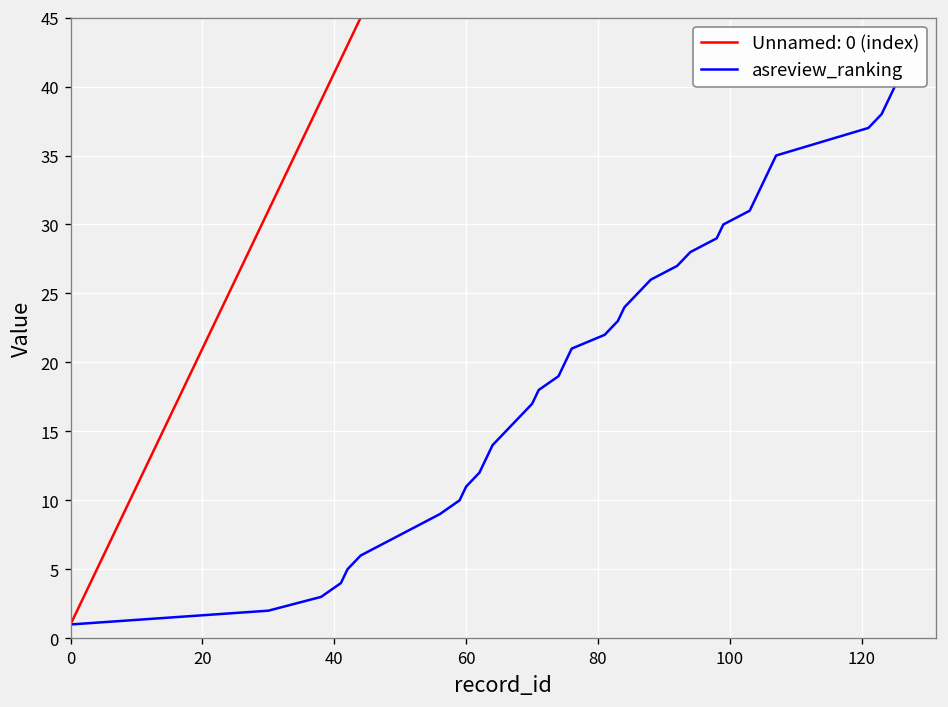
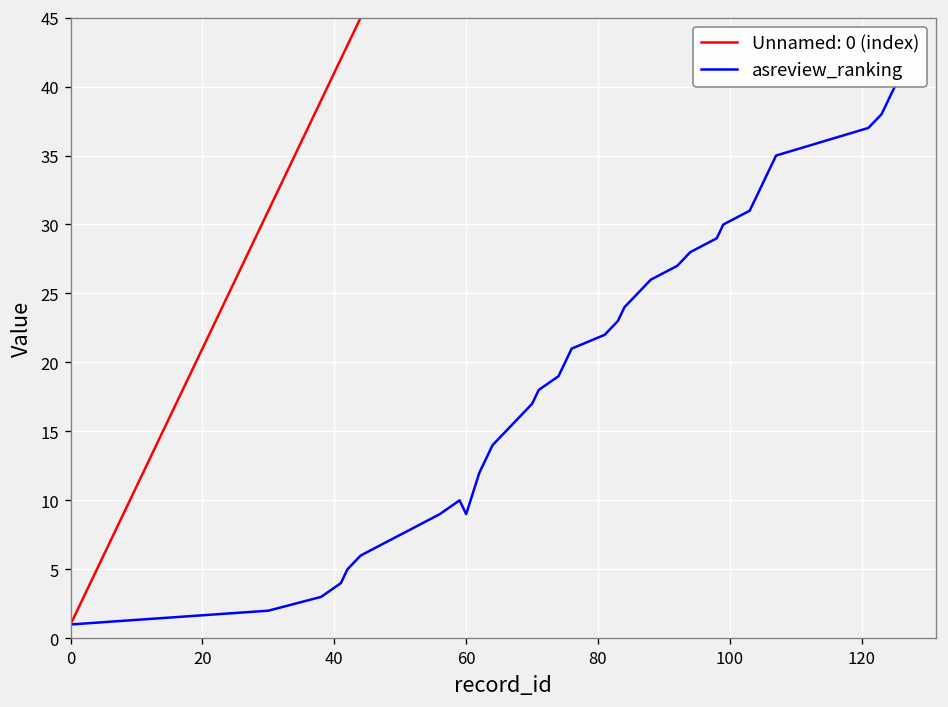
  {
    "asreview_ranking": {
-     "60": 11
+     "60": 9
    }
  }
